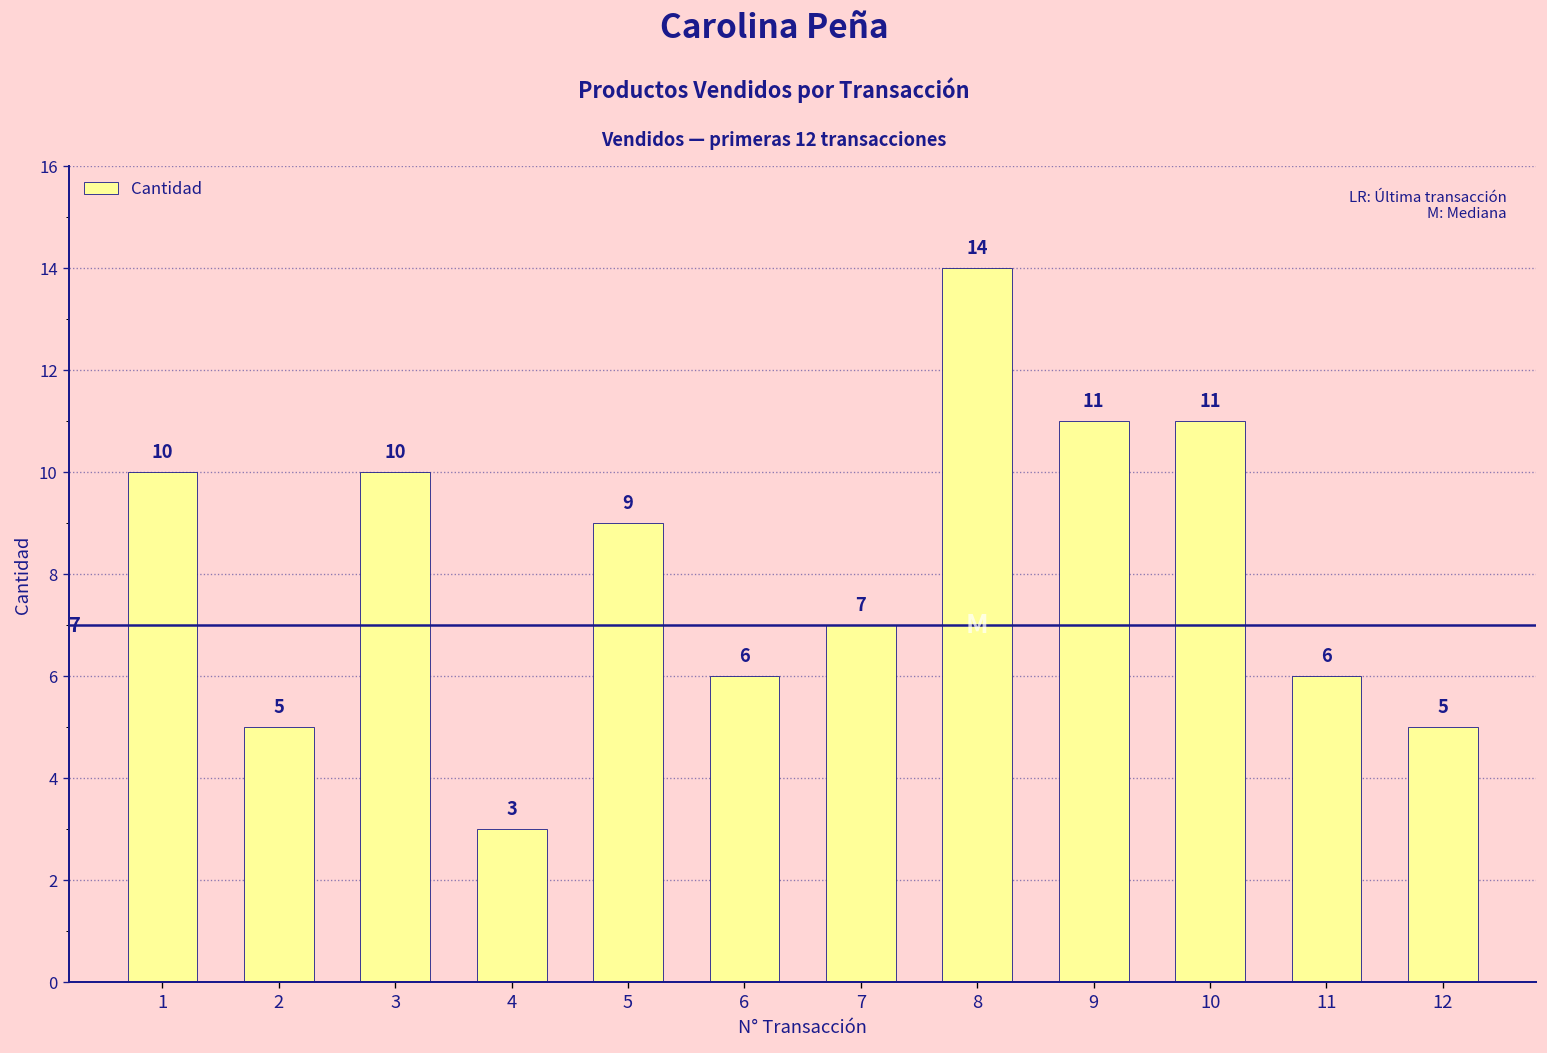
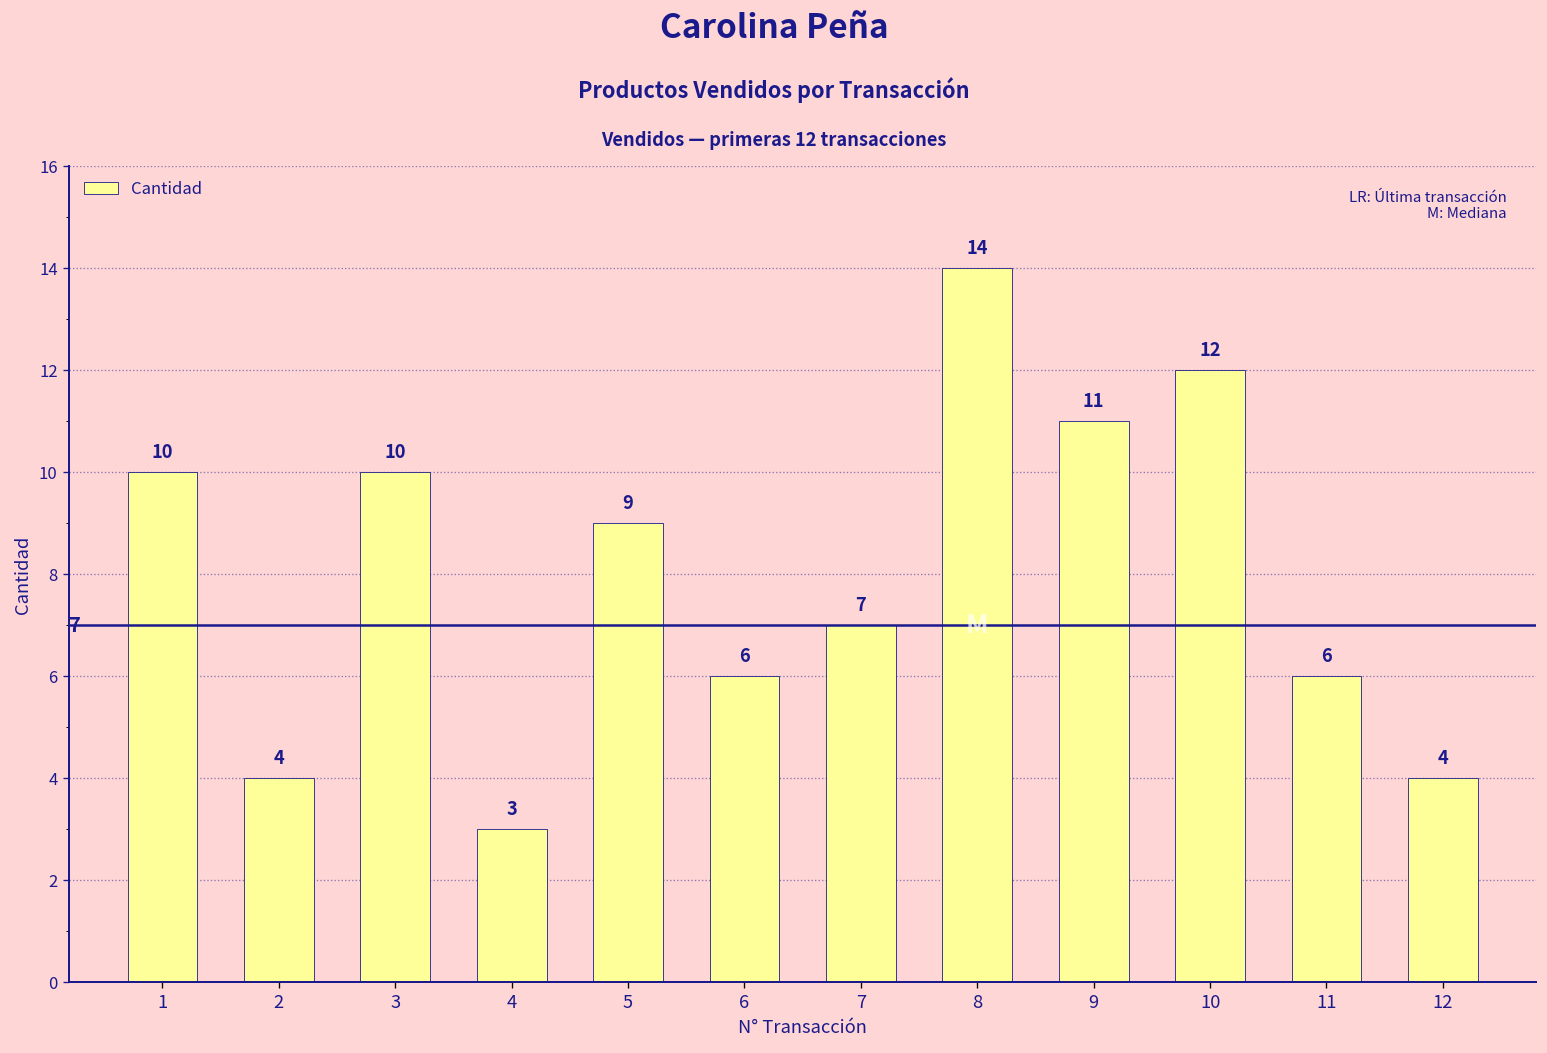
  {
    "1": 10,
-   "2": 5,
+   "2": 4,
    "3": 10,
    "4": 3,
    "5": 9,
    "6": 6,
    "7": 7,
    "8": 14,
    "9": 11,
-   "10": 11,
+   "10": 12,
    "11": 6,
-   "12": 5
+   "12": 4
  }
